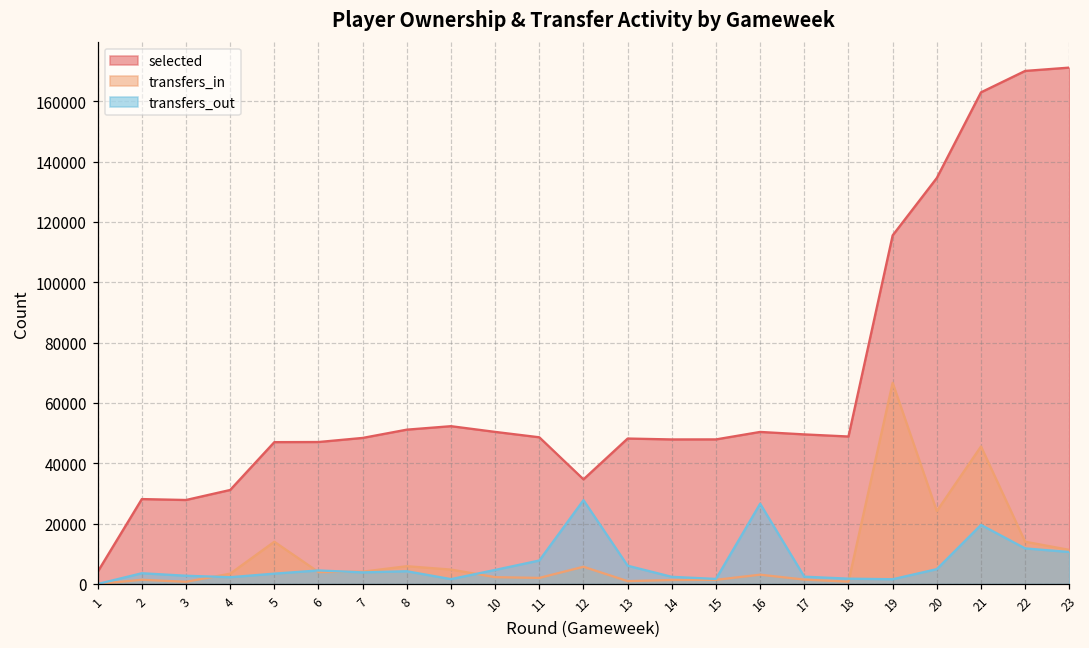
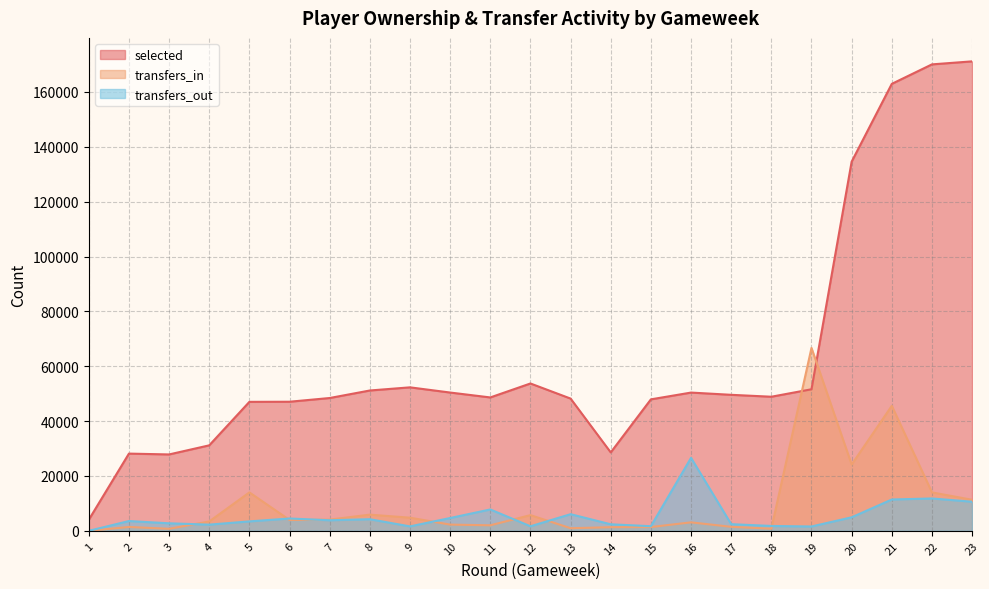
  {
    "selected": {
      "1": 4000,
      "2": 28000,
      "3": 28000,
      "4": 31000,
      "5": 47000,
      "6": 47000,
      "7": 48000,
      "8": 51000,
      "9": 52000,
      "10": 50000,
      "11": 49000,
-     "12": 35000,
+     "12": 54000,
      "13": 48000,
-     "14": 48000,
+     "14": 29000,
      "15": 48000,
      "16": 50000,
      "17": 50000,
      "18": 49000,
-     "19": 116000,
+     "19": 52000,
      "20": 135000,
      "21": 163000,
      "22": 170000,
      "23": 171000
    },
    "transfers_in": {
      "2": 1000,
      "3": 1000,
      "4": 3000,
      "5": 14000,
      "8": 6000,
      "9": 5000,
      "10": 2000,
      "11": 2000,
      "12": 6000,
      "13": 1000,
      "14": 1000,
      "16": 3000,
      "17": 1000,
      "18": 1000,
      "19": 67000,
      "20": 24000,
      "21": 46000,
      "22": 14000
    },
    "transfers_out": {
      "2": 4000,
      "3": 3000,
      "4": 2000,
      "5": 3000,
      "8": 4000,
      "9": 2000,
      "10": 5000,
      "11": 8000,
-     "12": 28000,
+     "12": 2000,
      "13": 6000,
      "14": 2000,
      "16": 27000,
      "17": 2000,
      "18": 2000,
      "19": 2000,
      "20": 5000,
-     "21": 20000,
+     "21": 11000,
      "22": 12000
    }
  }
